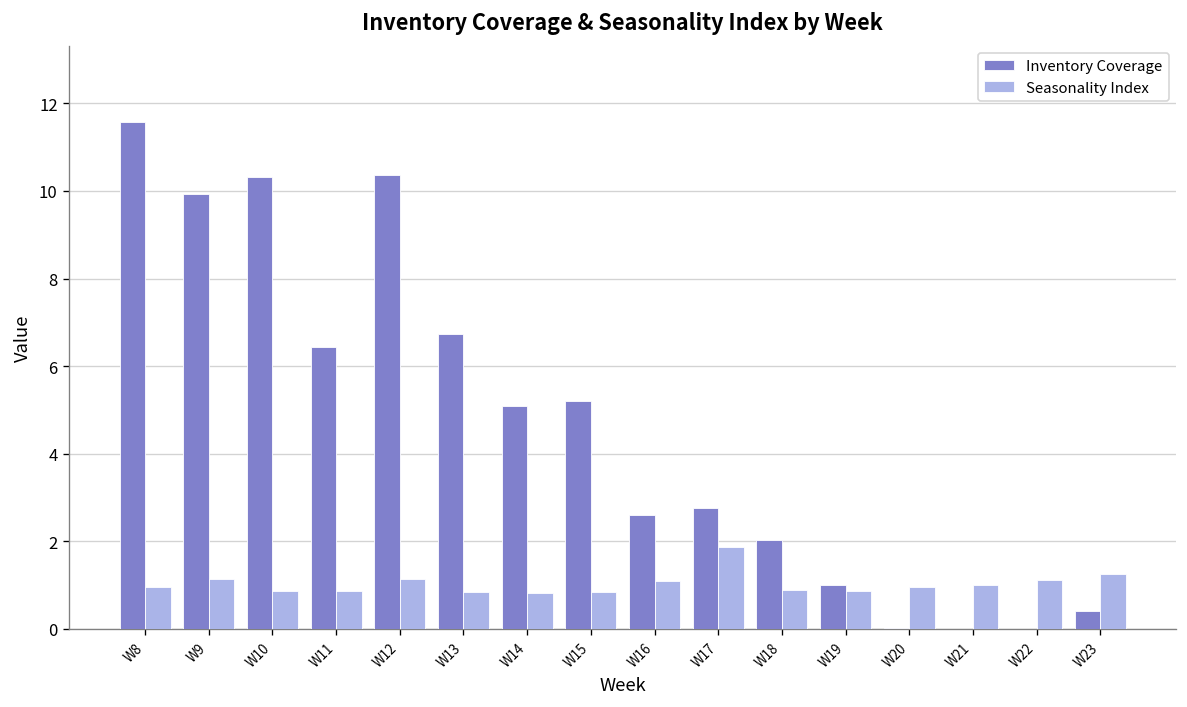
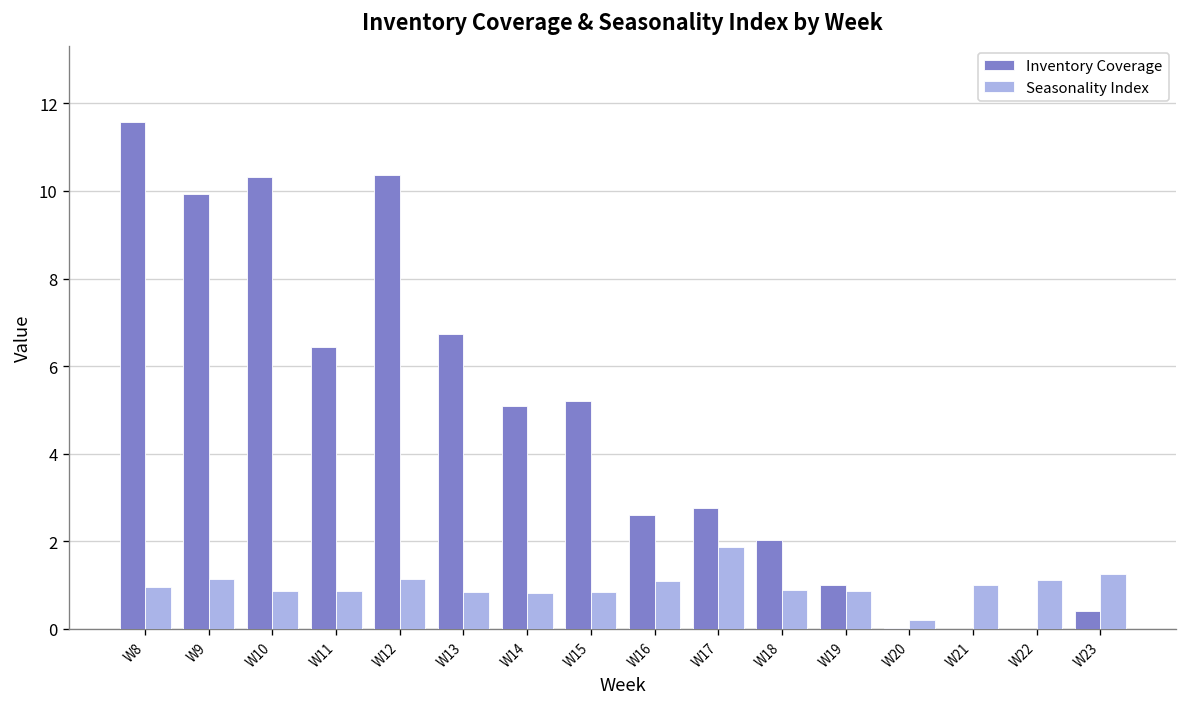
  {
    "Inventory Coverage": {
      "W8": 11.6,
      "W9": 9.9,
      "W10": 10.3,
      "W11": 6.4,
      "W12": 10.4,
      "W13": 6.7,
      "W14": 5.1,
      "W15": 5.2,
      "W16": 2.6,
      "W17": 2.8,
      "W18": 2.0,
      "W19": 1.0,
      "W21": 0.0,
      "W22": 0.0,
      "W23": 0.4
    },
    "Seasonality Index": {
      "W8": 1.0,
      "W9": 1.2,
      "W10": 0.9,
      "W11": 0.9,
      "W12": 1.2,
      "W13": 0.9,
      "W14": 0.8,
      "W15": 0.9,
      "W16": 1.1,
      "W17": 1.9,
      "W18": 0.9,
      "W19": 0.9,
-     "W20": 1.0,
+     "W20": 0.2,
      "W21": 1.0,
      "W22": 1.1,
      "W23": 1.3
    }
  }
